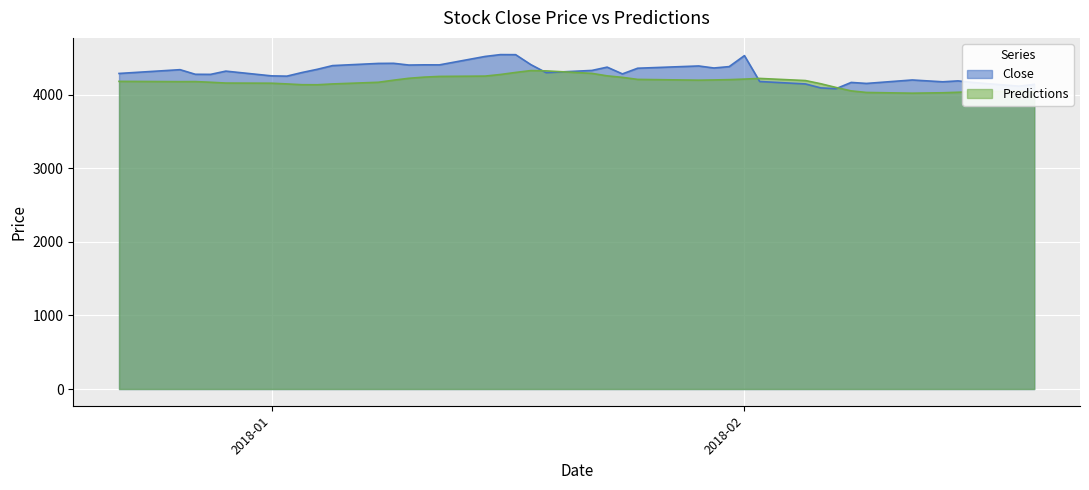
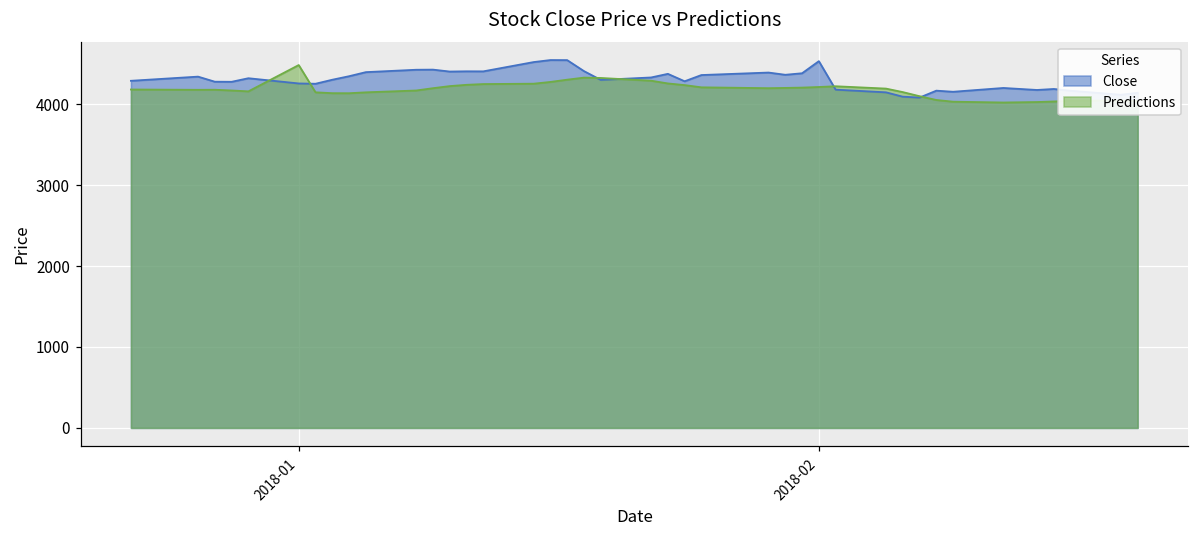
  {
    "Close": {
      "2018-01": 4300,
      "2018-02": 4500
    },
    "Predictions": {
-     "2018-01": 4200,
+     "2018-01": 4500,
      "2018-02": 4200
    }
  }
